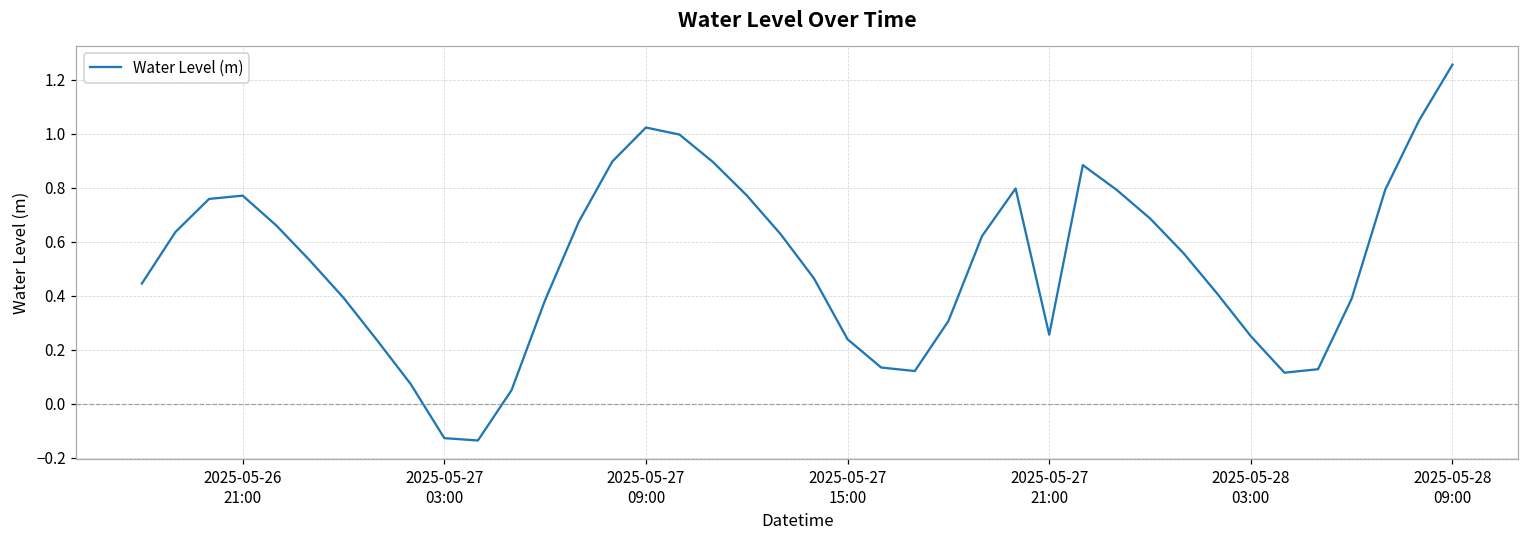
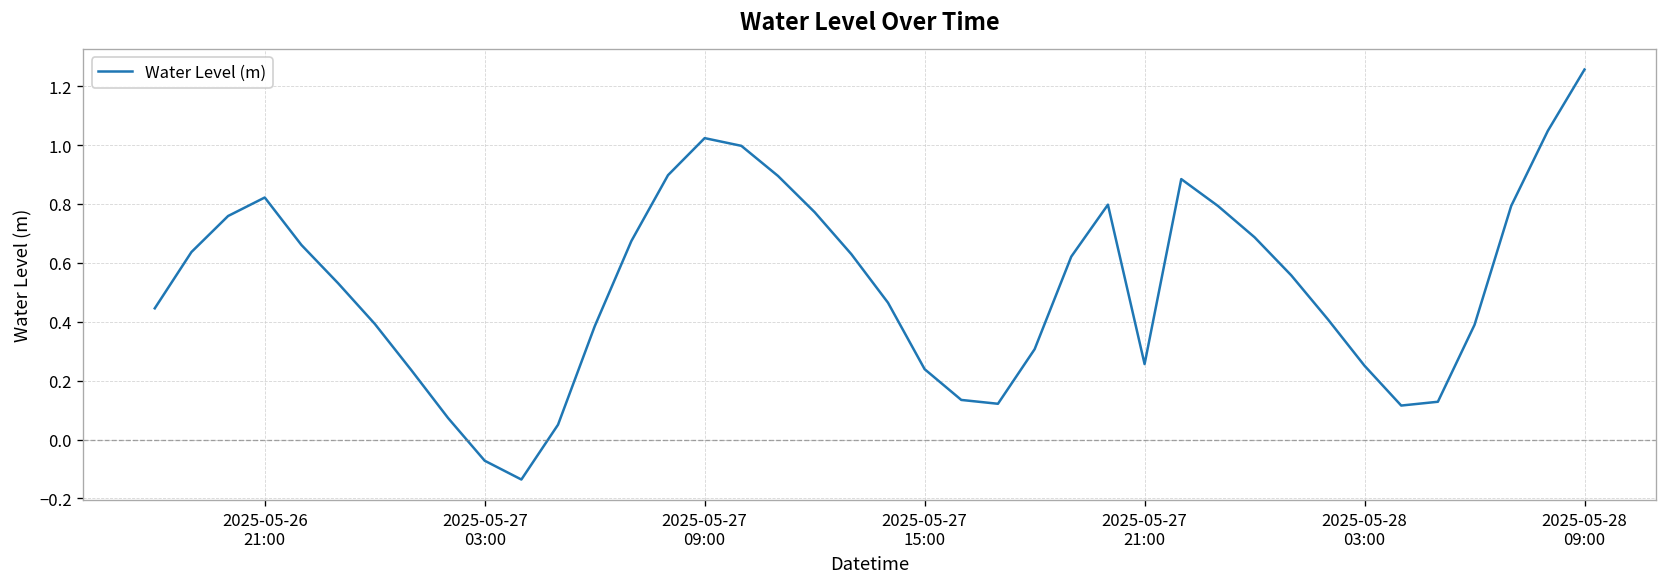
  {
-   "2025-05-26 21:00": 0.77,
-   "2025-05-27 03:00": -0.13,
+   "2025-05-26 21:00": 0.82,
+   "2025-05-27 03:00": -0.07,
    "2025-05-27 09:00": 1.02,
    "2025-05-27 15:00": 0.24,
    "2025-05-27 21:00": 0.26,
    "2025-05-28 03:00": 0.25,
    "2025-05-28 09:00": 1.26
  }
